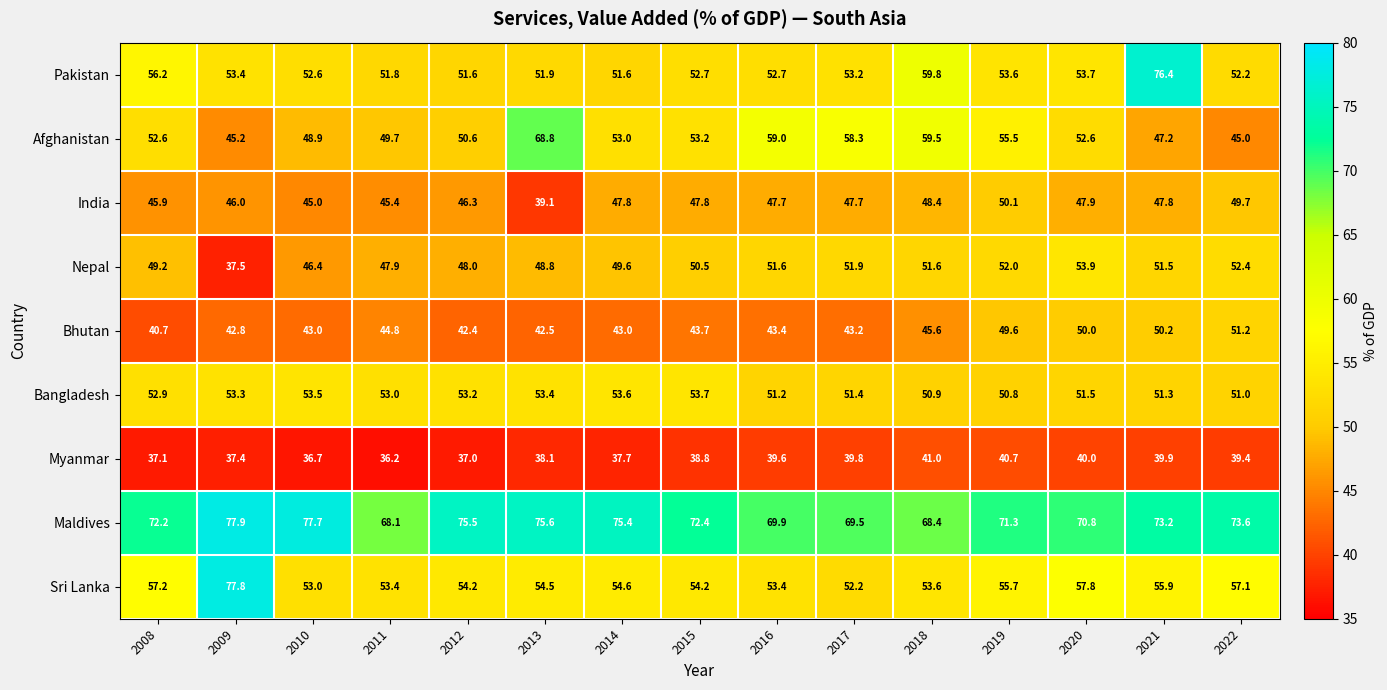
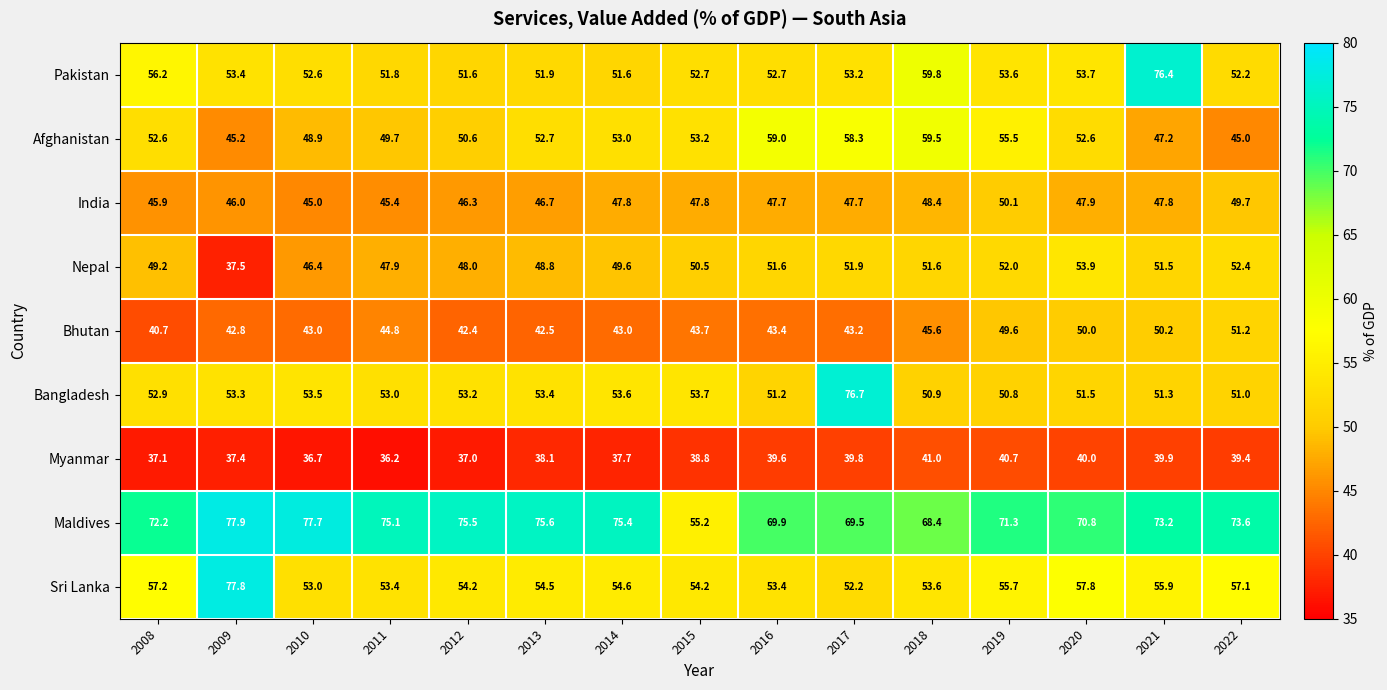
  {
    "Pakistan": {
      "2008": 56.2,
      "2009": 53.4,
      "2010": 52.6,
      "2011": 51.8,
      "2012": 51.6,
      "2013": 51.9,
      "2014": 51.6,
      "2015": 52.7,
      "2016": 52.7,
      "2017": 53.2,
      "2018": 59.8,
      "2019": 53.6,
      "2020": 53.7,
      "2021": 76.4,
      "2022": 52.2
    },
    "Afghanistan": {
      "2008": 52.6,
      "2009": 45.2,
      "2010": 48.9,
      "2011": 49.7,
      "2012": 50.6,
-     "2013": 68.8,
+     "2013": 52.7,
      "2014": 53.0,
      "2015": 53.2,
      "2016": 59.0,
      "2017": 58.3,
      "2018": 59.5,
      "2019": 55.5,
      "2020": 52.6,
      "2021": 47.2,
      "2022": 45.0
    },
    "India": {
      "2008": 45.9,
      "2009": 46.0,
      "2010": 45.0,
      "2011": 45.4,
      "2012": 46.3,
-     "2013": 39.1,
+     "2013": 46.7,
      "2014": 47.8,
      "2015": 47.8,
      "2016": 47.7,
      "2017": 47.7,
      "2018": 48.4,
      "2019": 50.1,
      "2020": 47.9,
      "2021": 47.8,
      "2022": 49.7
    },
    "Nepal": {
      "2008": 49.2,
      "2009": 37.5,
      "2010": 46.4,
      "2011": 47.9,
      "2012": 48.0,
      "2013": 48.8,
      "2014": 49.6,
      "2015": 50.5,
      "2016": 51.6,
      "2017": 51.9,
      "2018": 51.6,
      "2019": 52.0,
      "2020": 53.9,
      "2021": 51.5,
      "2022": 52.4
    },
    "Bhutan": {
      "2008": 40.7,
      "2009": 42.8,
      "2010": 43.0,
      "2011": 44.8,
      "2012": 42.4,
      "2013": 42.5,
      "2014": 43.0,
      "2015": 43.7,
      "2016": 43.4,
      "2017": 43.2,
      "2018": 45.6,
      "2019": 49.6,
      "2020": 50.0,
      "2021": 50.2,
      "2022": 51.2
    },
    "Bangladesh": {
      "2008": 52.9,
      "2009": 53.3,
      "2010": 53.5,
      "2011": 53.0,
      "2012": 53.2,
      "2013": 53.4,
      "2014": 53.6,
      "2015": 53.7,
      "2016": 51.2,
-     "2017": 51.4,
+     "2017": 76.7,
      "2018": 50.9,
      "2019": 50.8,
      "2020": 51.5,
      "2021": 51.3,
      "2022": 51.0
    },
    "Myanmar": {
      "2008": 37.1,
      "2009": 37.4,
      "2010": 36.7,
      "2011": 36.2,
      "2012": 37.0,
      "2013": 38.1,
      "2014": 37.7,
      "2015": 38.8,
      "2016": 39.6,
      "2017": 39.8,
      "2018": 41.0,
      "2019": 40.7,
      "2020": 40.0,
      "2021": 39.9,
      "2022": 39.4
    },
    "Maldives": {
      "2008": 72.2,
      "2009": 77.9,
      "2010": 77.7,
-     "2011": 68.1,
+     "2011": 75.1,
      "2012": 75.5,
      "2013": 75.6,
      "2014": 75.4,
-     "2015": 72.4,
+     "2015": 55.2,
      "2016": 69.9,
      "2017": 69.5,
      "2018": 68.4,
      "2019": 71.3,
      "2020": 70.8,
      "2021": 73.2,
      "2022": 73.6
    },
    "Sri Lanka": {
      "2008": 57.2,
      "2009": 77.8,
      "2010": 53.0,
      "2011": 53.4,
      "2012": 54.2,
      "2013": 54.5,
      "2014": 54.6,
      "2015": 54.2,
      "2016": 53.4,
      "2017": 52.2,
      "2018": 53.6,
      "2019": 55.7,
      "2020": 57.8,
      "2021": 55.9,
      "2022": 57.1
    }
  }
